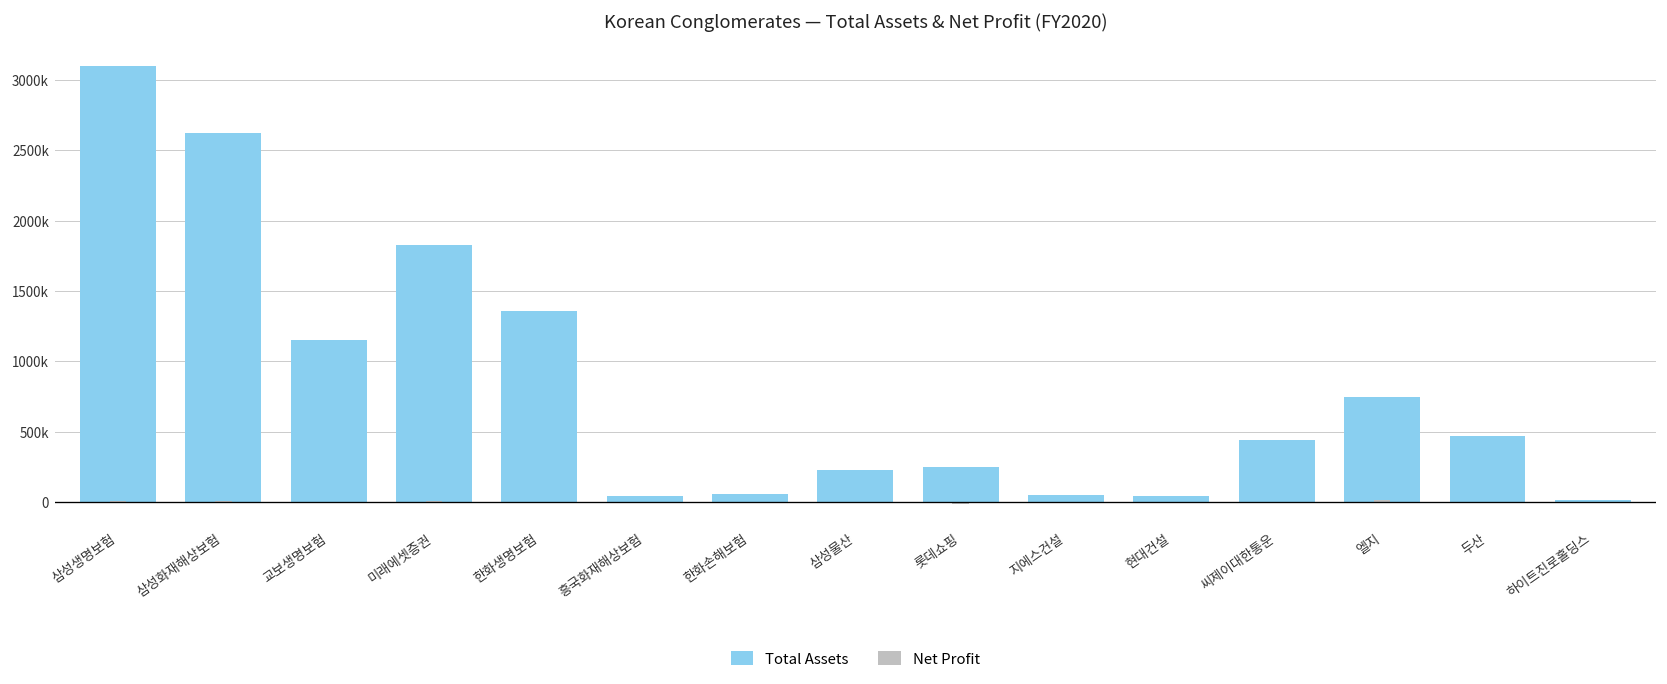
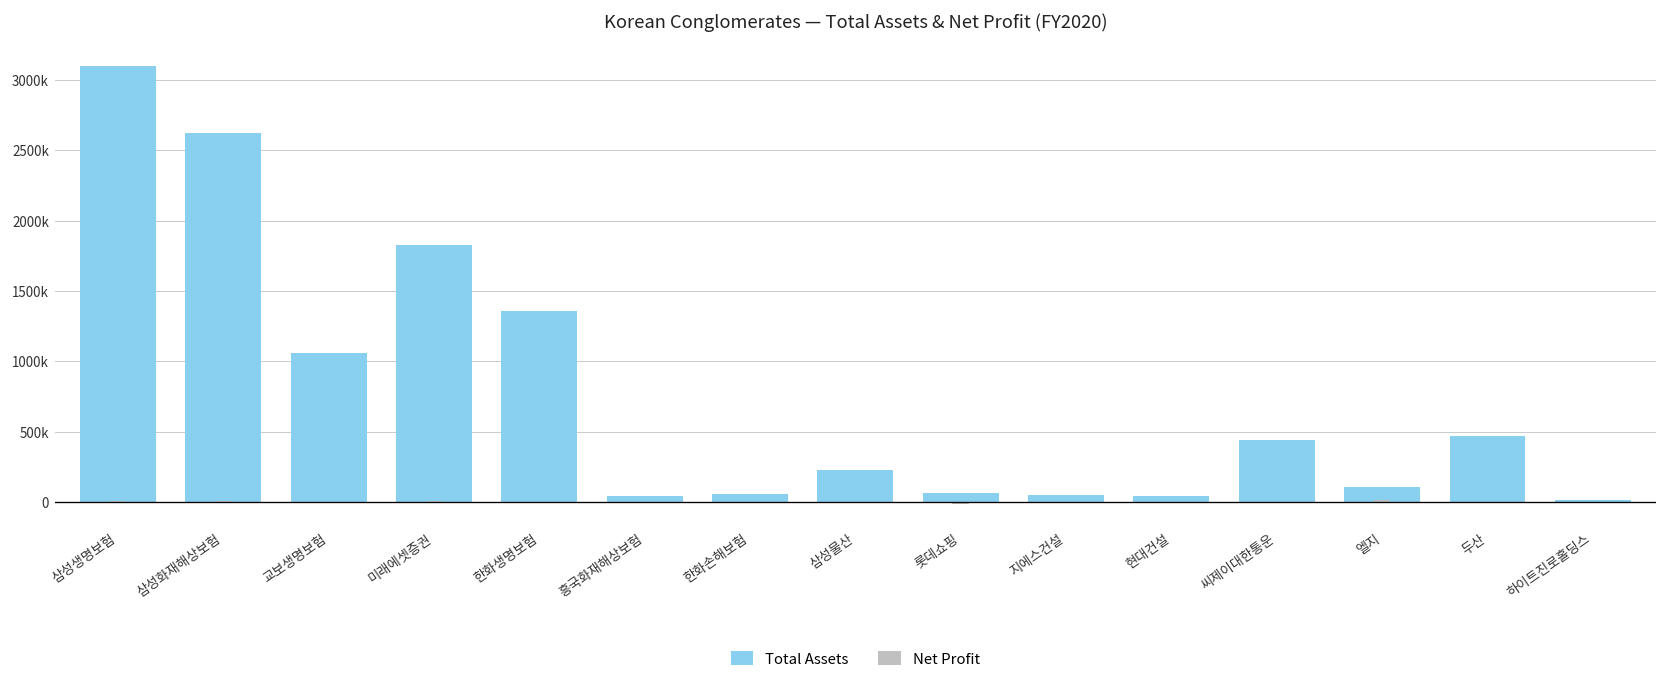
  {
    "Total Assets": {
      "삼성생명보험": 3100000,
      "삼성화재해상보험": 2620000,
-     "교보생명보험": 1150000,
+     "교보생명보험": 1060000,
      "미래에셋증권": 1830000,
      "한화생명보험": 1360000,
      "흥국화재해상보험": 40000,
      "한화손해보험": 60000,
      "삼성물산": 230000,
-     "롯데쇼핑": 250000,
+     "롯데쇼핑": 70000,
      "지에스건설": 50000,
      "현대건설": 40000,
      "씨제이대한통운": 440000,
-     "엘지": 750000,
+     "엘지": 110000,
      "두산": 470000
    }
  }
